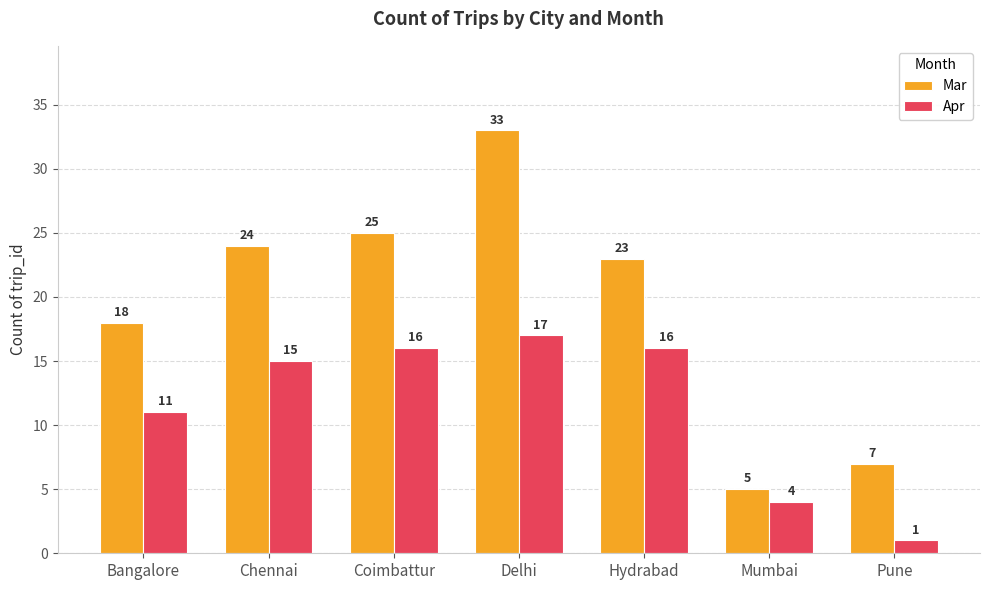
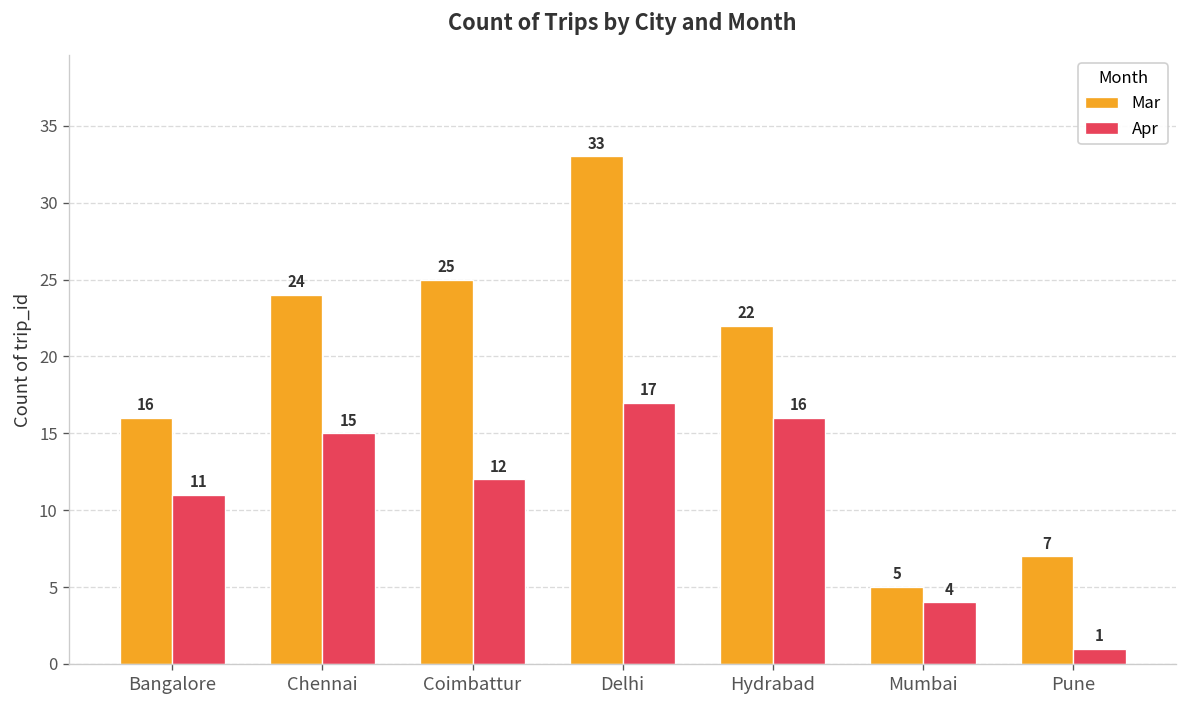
  {
    "Mar": {
-     "Bangalore": 18,
+     "Bangalore": 16,
      "Chennai": 24,
      "Coimbattur": 25,
      "Delhi": 33,
-     "Hydrabad": 23,
+     "Hydrabad": 22,
      "Mumbai": 5,
      "Pune": 7
    },
    "Apr": {
      "Bangalore": 11,
      "Chennai": 15,
-     "Coimbattur": 16,
+     "Coimbattur": 12,
      "Delhi": 17,
      "Hydrabad": 16,
      "Mumbai": 4,
      "Pune": 1
    }
  }
